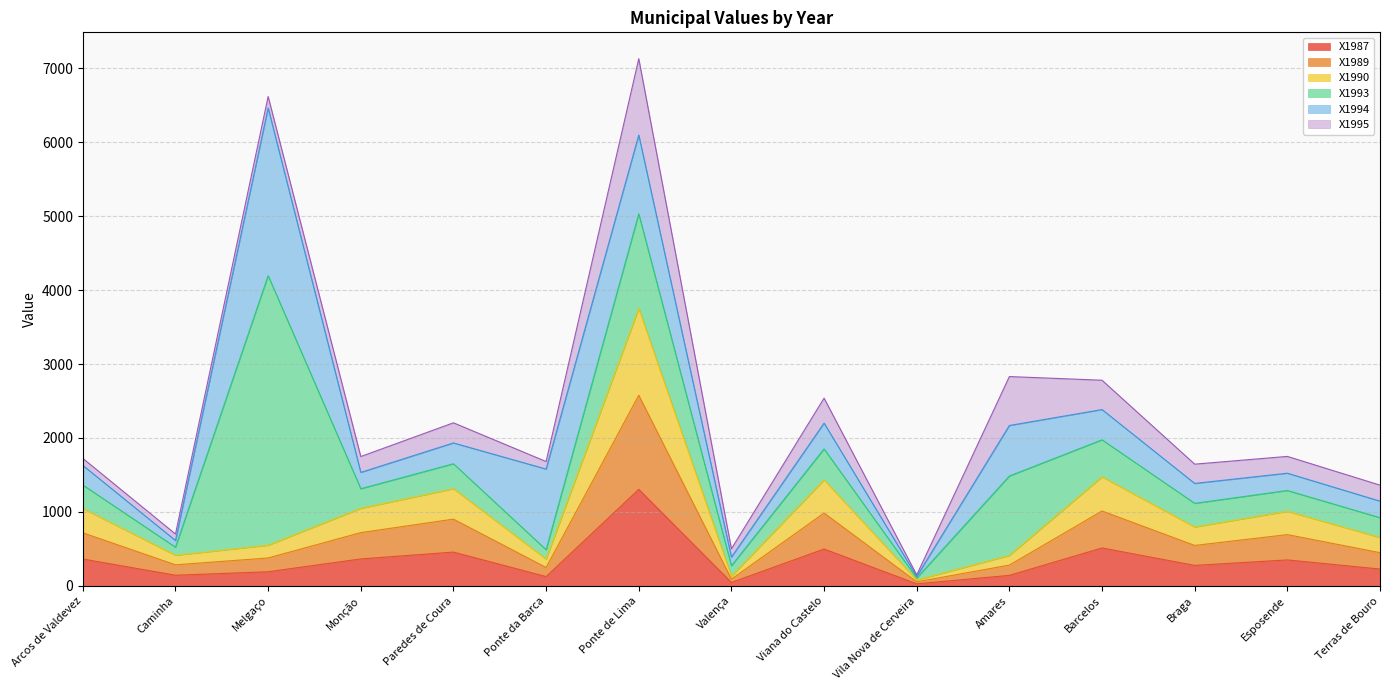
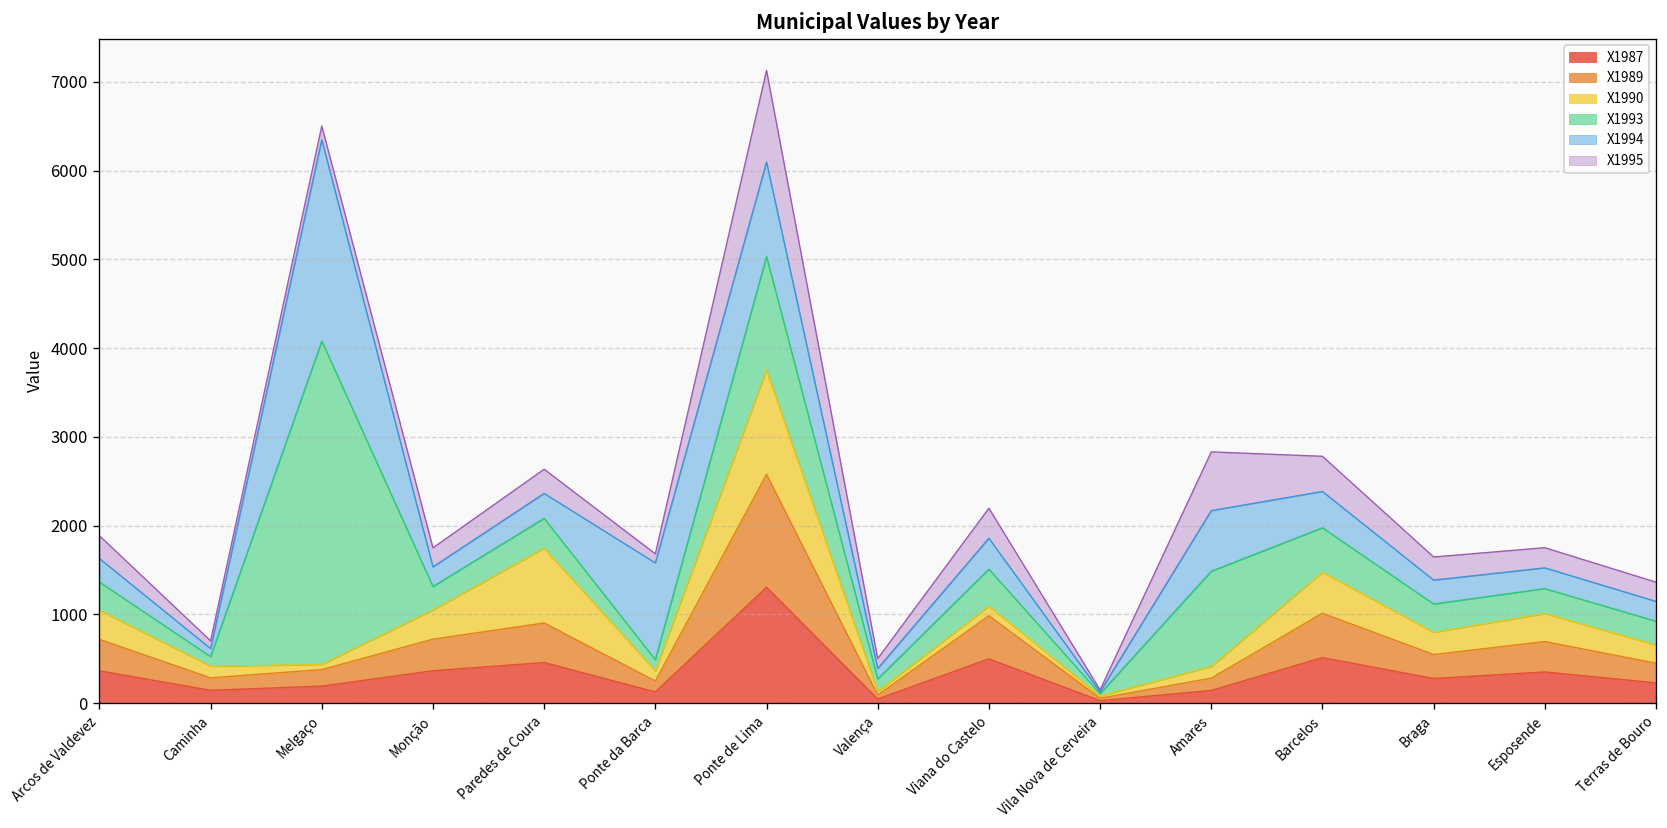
  {
    "X1990": {
      "Arcos de Valdevez": 300,
      "Caminha": 100,
-     "Melgaço": 200,
+     "Melgaço": 100,
      "Monção": 300,
-     "Paredes de Coura": 400,
+     "Paredes de Coura": 800,
      "Ponte da Barca": 100,
      "Ponte de Lima": 1200,
      "Valença": 0,
-     "Viana do Castelo": 400,
+     "Viana do Castelo": 100,
      "Amares": 100,
      "Barcelos": 500,
      "Braga": 200,
      "Esposende": 300,
      "Terras de Bouro": 200
    },
    "X1993": {
      "Arcos de Valdevez": 300,
      "Caminha": 100,
      "Melgaço": 3600,
      "Monção": 300,
      "Paredes de Coura": 300,
      "Ponte da Barca": 100,
      "Ponte de Lima": 1300,
      "Valença": 100,
      "Viana do Castelo": 400,
      "Amares": 1100,
      "Barcelos": 500,
      "Braga": 300,
      "Esposende": 300,
      "Terras de Bouro": 300
    },
    "X1994": {
      "Arcos de Valdevez": 300,
      "Caminha": 100,
      "Melgaço": 2300,
      "Monção": 200,
      "Paredes de Coura": 300,
      "Ponte da Barca": 1100,
      "Ponte de Lima": 1100,
      "Valença": 100,
      "Viana do Castelo": 300,
      "Amares": 700,
      "Barcelos": 400,
      "Braga": 300,
      "Esposende": 200,
      "Terras de Bouro": 200
    },
    "X1995": {
-     "Arcos de Valdevez": 100,
+     "Arcos de Valdevez": 300,
      "Caminha": 100,
      "Melgaço": 200,
      "Monção": 200,
      "Paredes de Coura": 300,
      "Ponte da Barca": 100,
      "Ponte de Lima": 1000,
      "Valença": 100,
      "Viana do Castelo": 300,
      "Amares": 700,
      "Barcelos": 400,
      "Braga": 300,
      "Esposende": 200,
      "Terras de Bouro": 200
    }
  }
